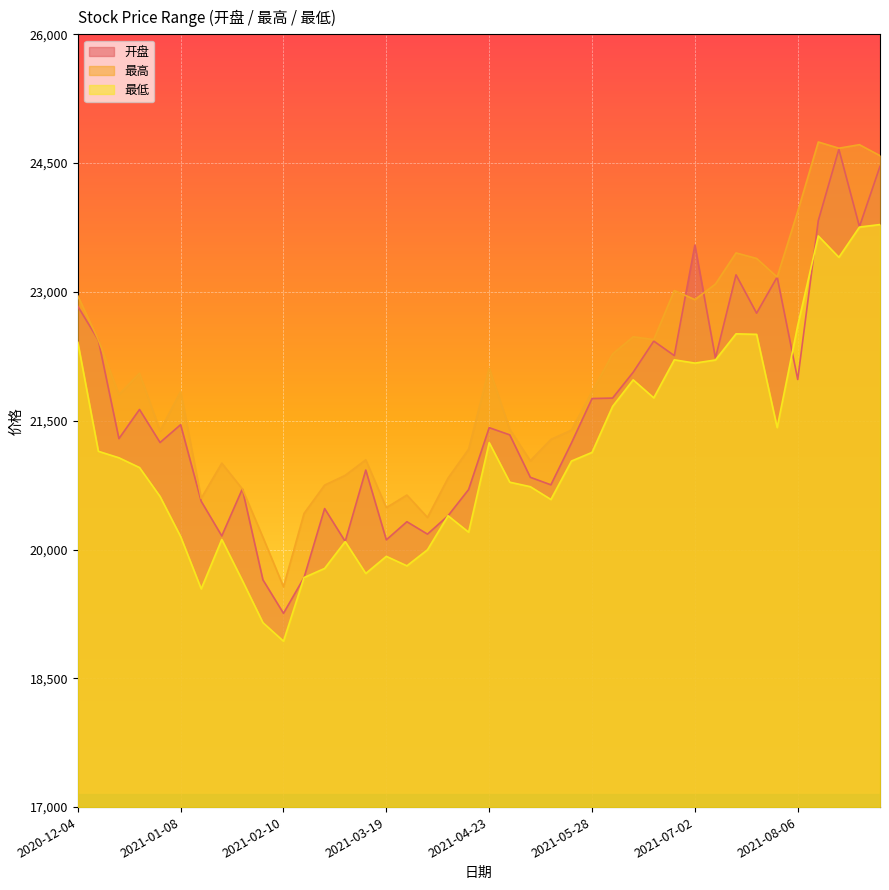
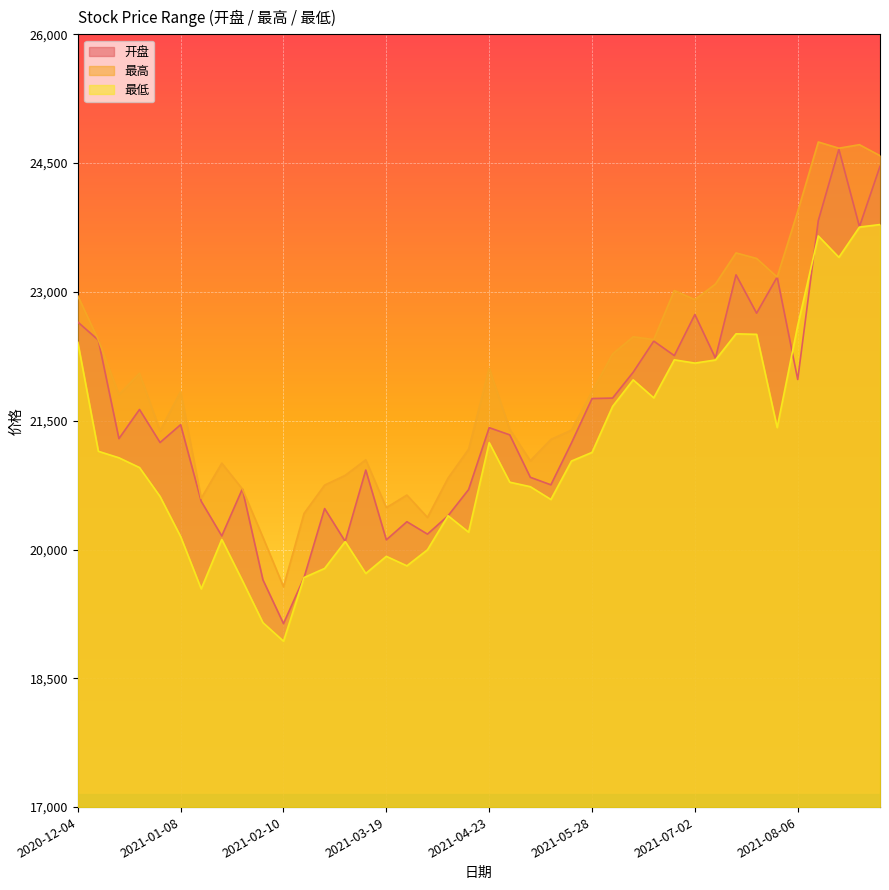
  {
    "开盘": {
-     "2020-12-04": "22,800",
+     "2020-12-04": "22,600",
      "2021-01-08": "21,500",
-     "2021-02-10": "19,300",
+     "2021-02-10": "19,100",
      "2021-03-19": "20,100",
      "2021-04-23": "21,400",
      "2021-05-28": "21,800",
-     "2021-07-02": "23,500",
+     "2021-07-02": "22,700",
      "2021-08-06": "22,000"
    }
  }
